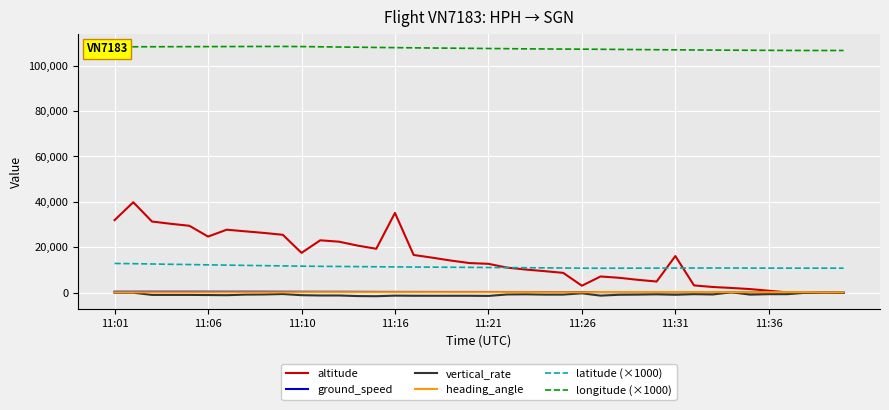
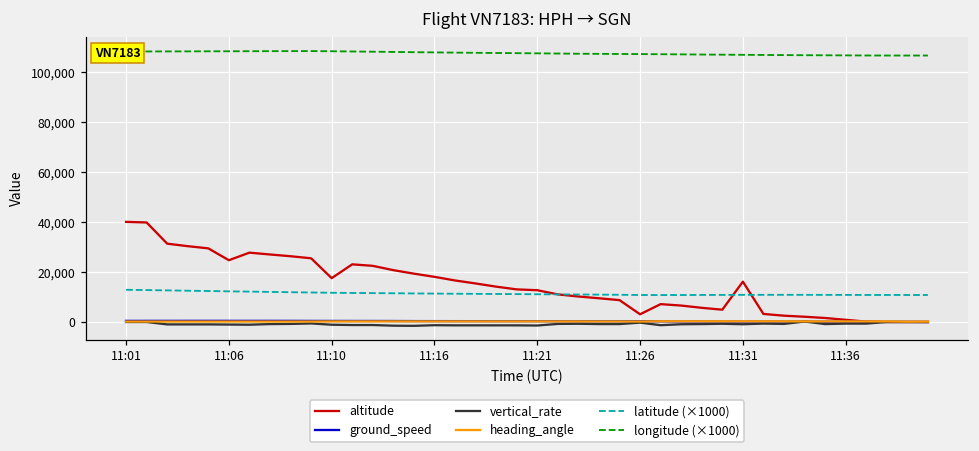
  {
    "altitude": {
-     "11:01": "32,000",
+     "11:01": "40,000",
      "11:06": "25,000",
      "11:10": "18,000",
-     "11:16": "35,000",
+     "11:16": "18,000",
      "11:21": "13,000",
      "11:26": "3,000",
      "11:31": "16,000"
    },
    "vertical_rate": {
      "11:06": "-1,000",
      "11:10": "-1,000",
      "11:16": "-1,000",
      "11:21": "-1,000"
    },
    "latitude (×1000)": {
      "11:01": "13,000",
      "11:06": "12,000",
      "11:10": "12,000",
      "11:16": "11,000",
      "11:21": "11,000",
      "11:26": "11,000",
      "11:31": "11,000",
      "11:36": "11,000"
    },
    "longitude (×1000)": {
      "11:06": "108,000",
      "11:10": "108,000",
      "11:16": "108,000",
      "11:21": "108,000",
      "11:26": "107,000",
      "11:31": "107,000",
      "11:36": "107,000"
    }
  }
